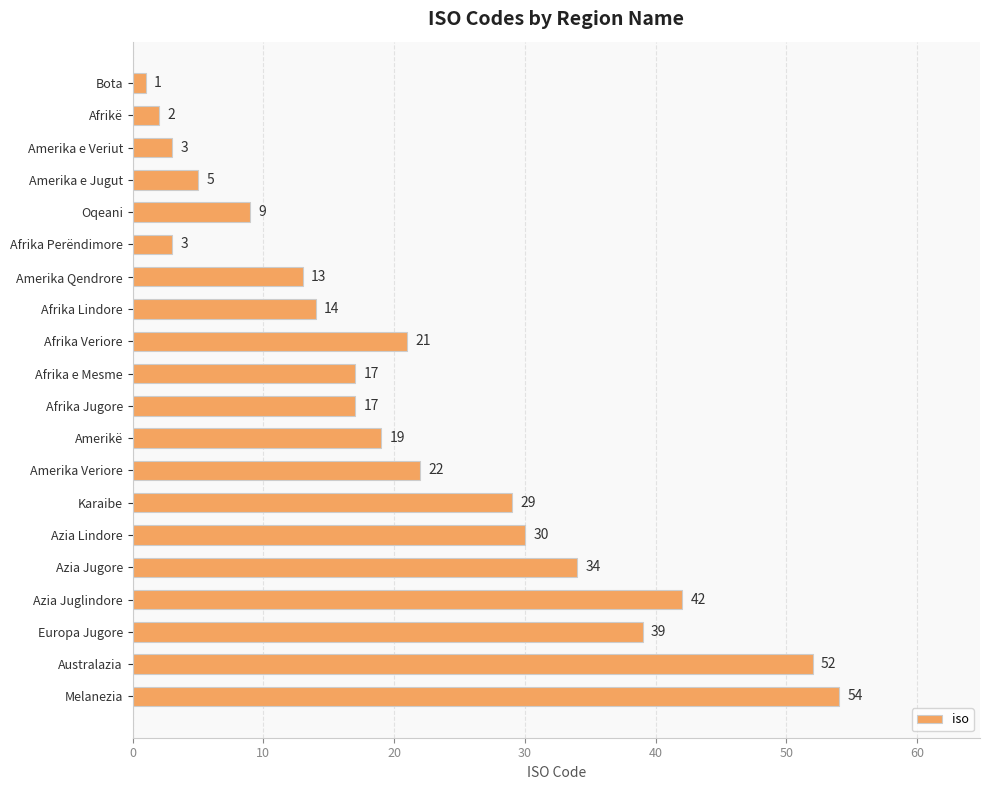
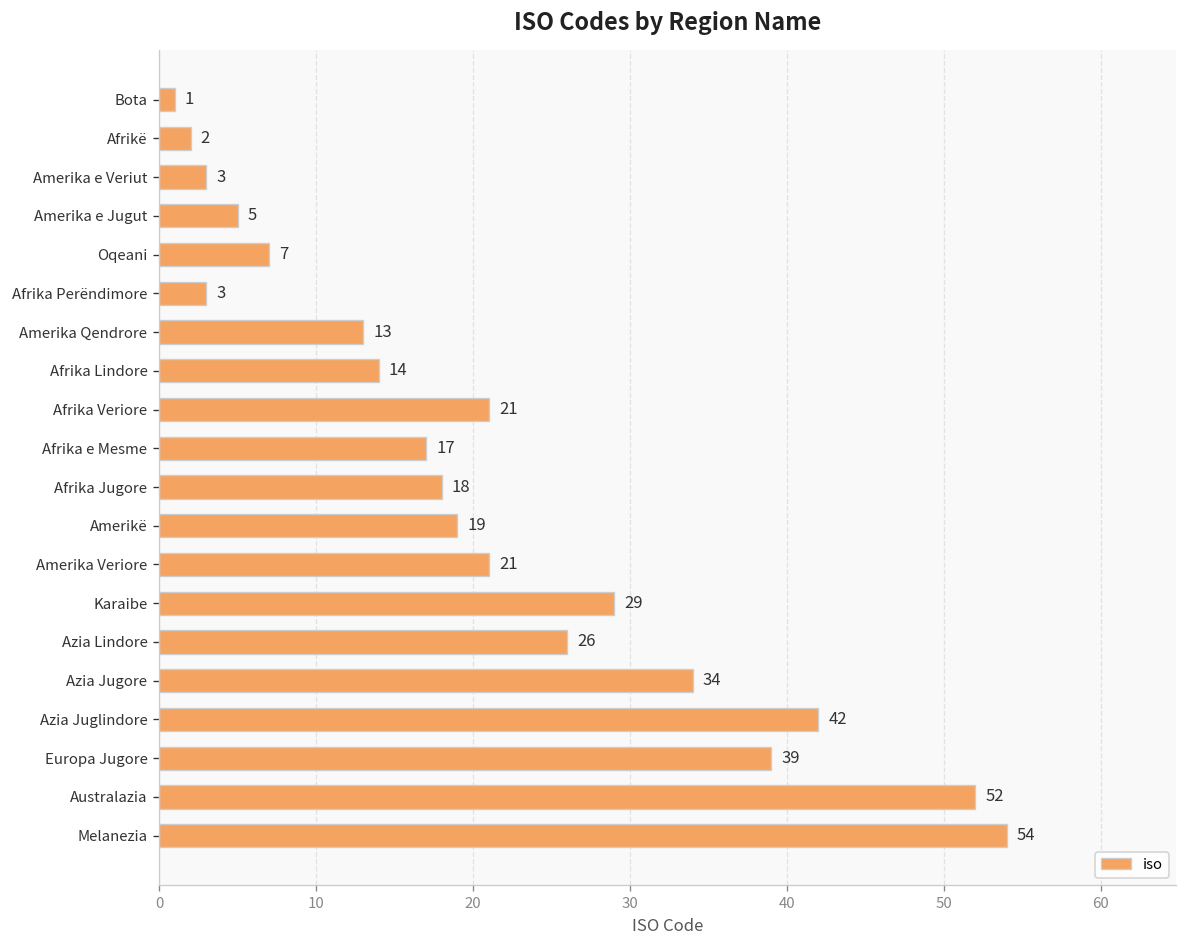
  {
    "Bota": 1,
    "Afrikë": 2,
    "Amerika e Veriut": 3,
    "Amerika e Jugut": 5,
-   "Oqeani": 9,
+   "Oqeani": 7,
    "Afrika Perëndimore": 3,
    "Amerika Qendrore": 13,
    "Afrika Lindore": 14,
    "Afrika Veriore": 21,
    "Afrika e Mesme": 17,
-   "Afrika Jugore": 17,
+   "Afrika Jugore": 18,
    "Amerikë": 19,
-   "Amerika Veriore": 22,
+   "Amerika Veriore": 21,
    "Karaibe": 29,
-   "Azia Lindore": 30,
+   "Azia Lindore": 26,
    "Azia Jugore": 34,
    "Azia Juglindore": 42,
    "Europa Jugore": 39,
    "Australazia": 52,
    "Melanezia": 54
  }
